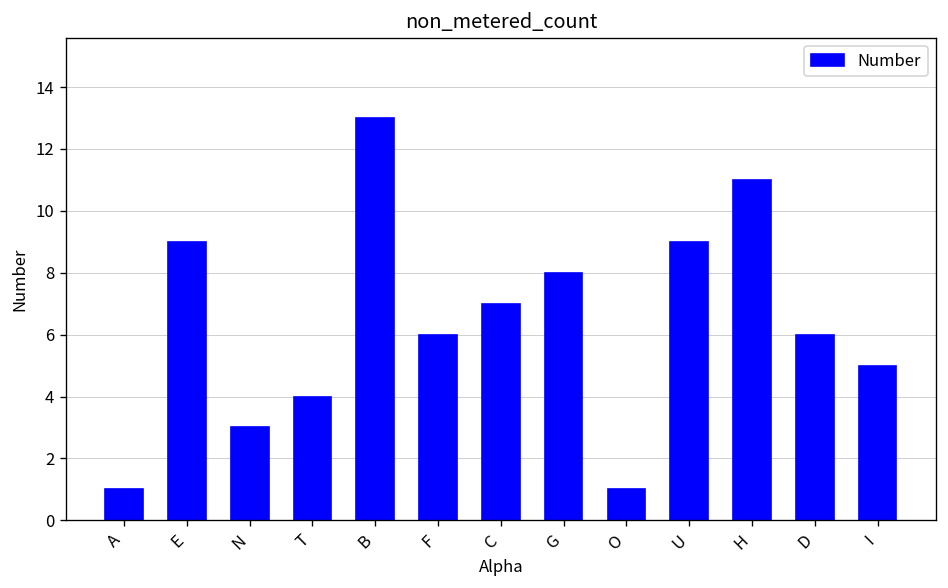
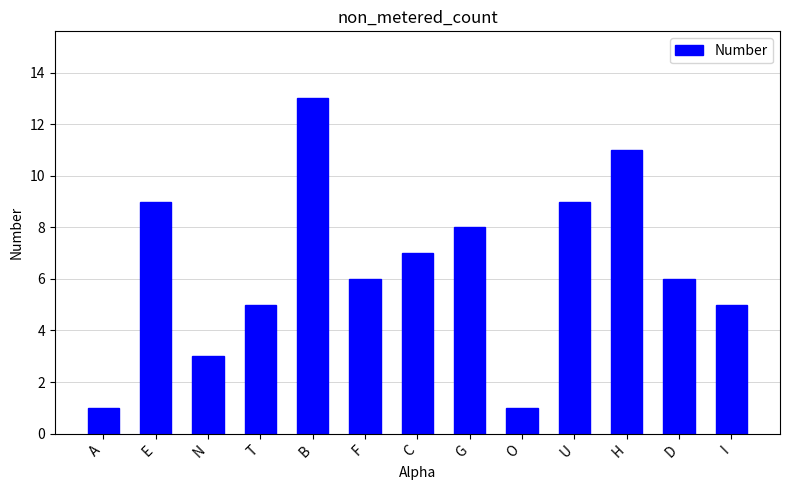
  {
    "A": 1,
    "E": 9,
    "N": 3,
-   "T": 4,
+   "T": 5,
    "B": 13,
    "F": 6,
    "C": 7,
    "G": 8,
    "O": 1,
    "U": 9,
    "H": 11,
    "D": 6,
    "I": 5
  }
